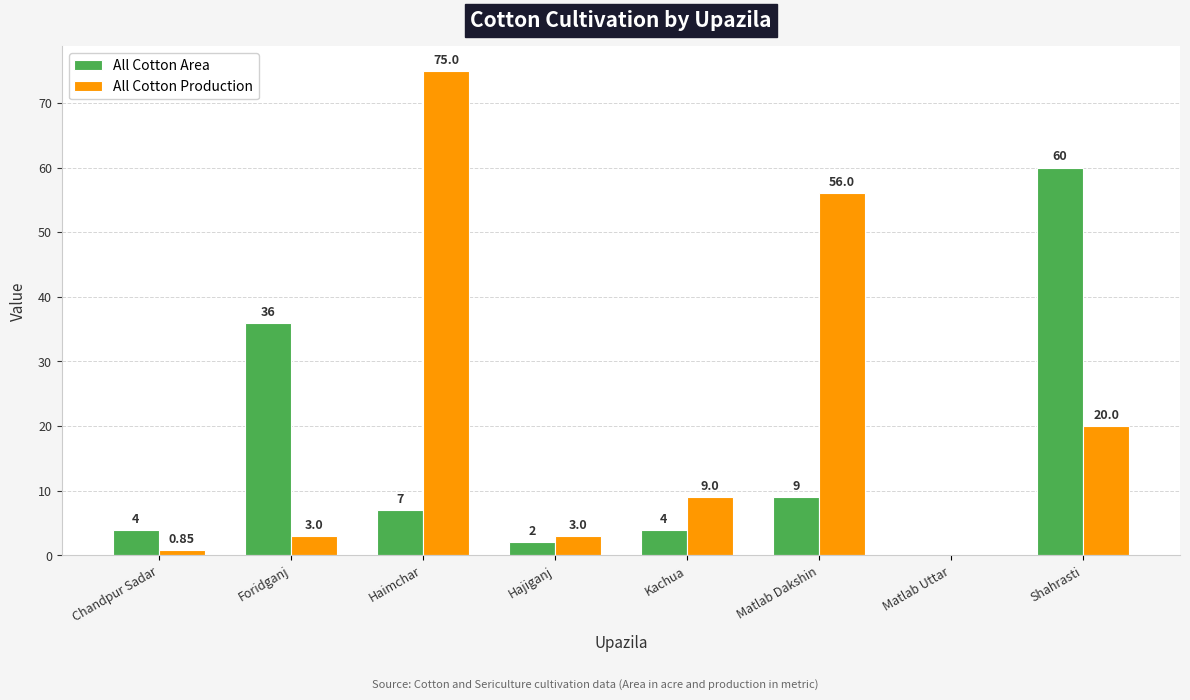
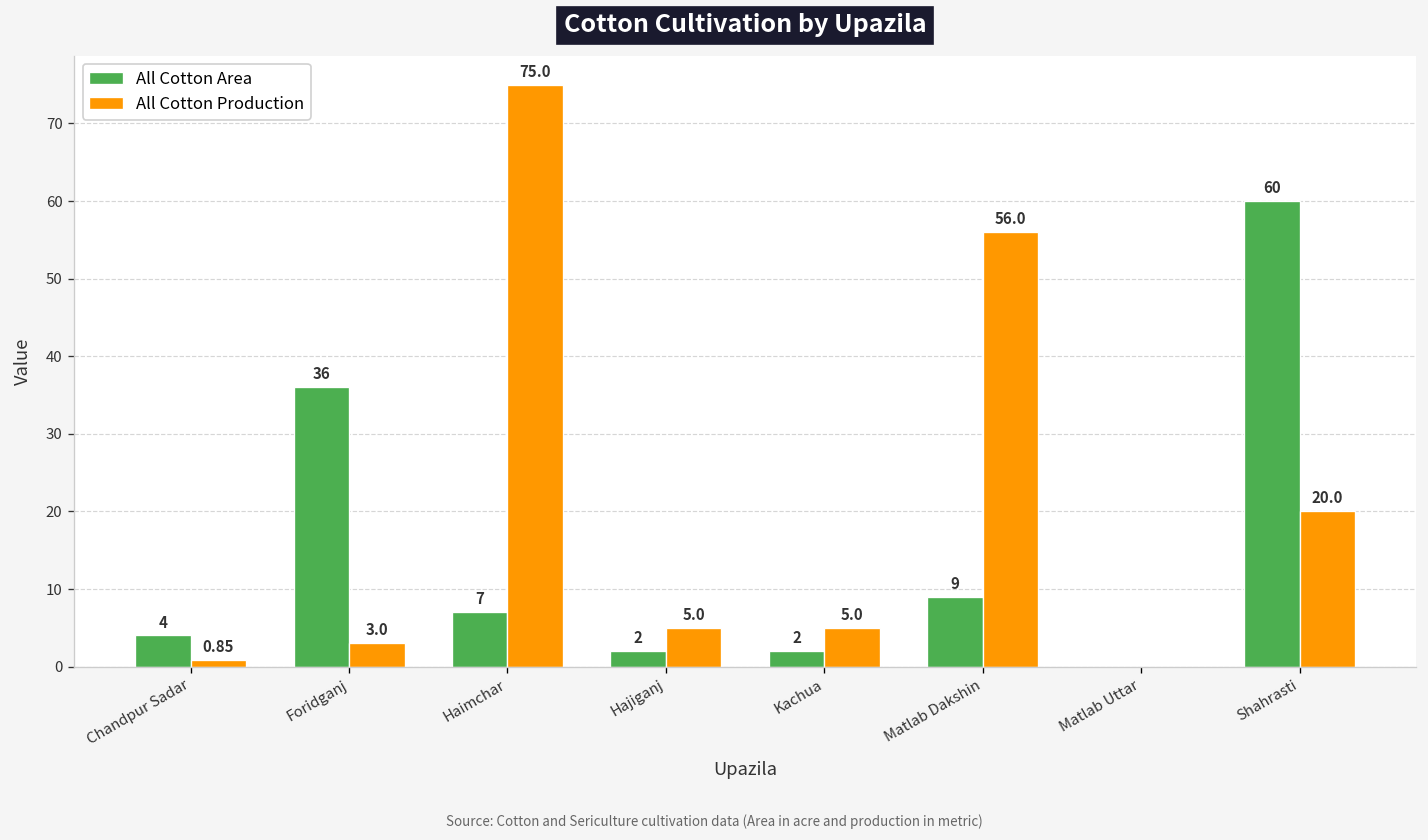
  {
    "All Cotton Area": {
      "Chandpur Sadar": 4,
      "Foridganj": 36,
      "Haimchar": 7,
      "Hajiganj": 2,
-     "Kachua": 4,
+     "Kachua": 2,
      "Matlab Dakshin": 9,
      "Shahrasti": 60
    },
    "All Cotton Production": {
      "Chandpur Sadar": 0.85,
      "Foridganj": 3.0,
      "Haimchar": 75.0,
-     "Hajiganj": 3.0,
-     "Kachua": 9.0,
+     "Hajiganj": 5.0,
+     "Kachua": 5.0,
      "Matlab Dakshin": 56.0,
      "Shahrasti": 20.0
    }
  }
